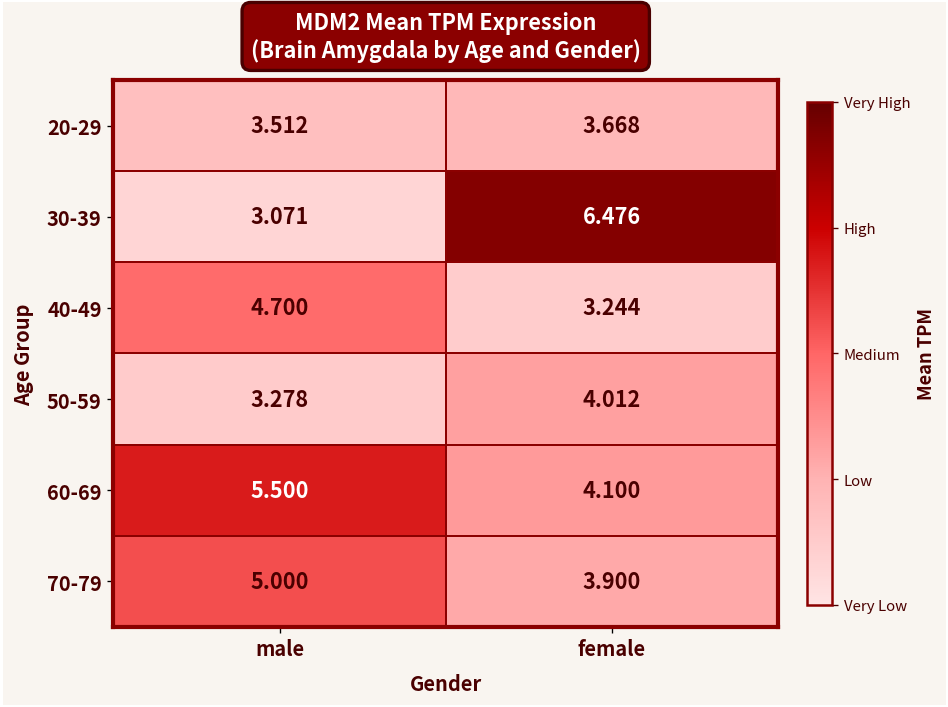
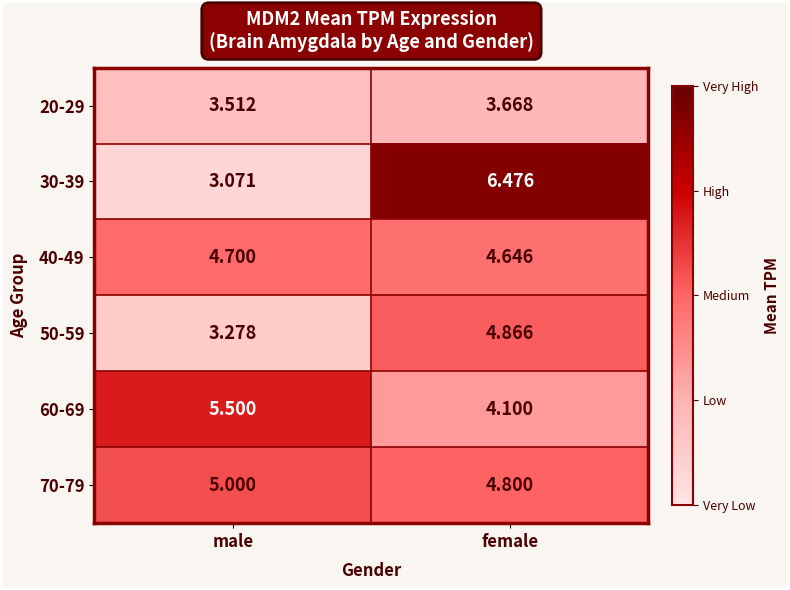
  {
    "20-29": {
      "male": 3.512,
      "female": 3.668
    },
    "30-39": {
      "male": 3.071,
      "female": 6.476
    },
    "40-49": {
      "male": 4.700,
-     "female": 3.244
+     "female": 4.646
    },
    "50-59": {
      "male": 3.278,
-     "female": 4.012
+     "female": 4.866
    },
    "60-69": {
      "male": 5.500,
      "female": 4.100
    },
    "70-79": {
      "male": 5.000,
-     "female": 3.900
+     "female": 4.800
    }
  }
